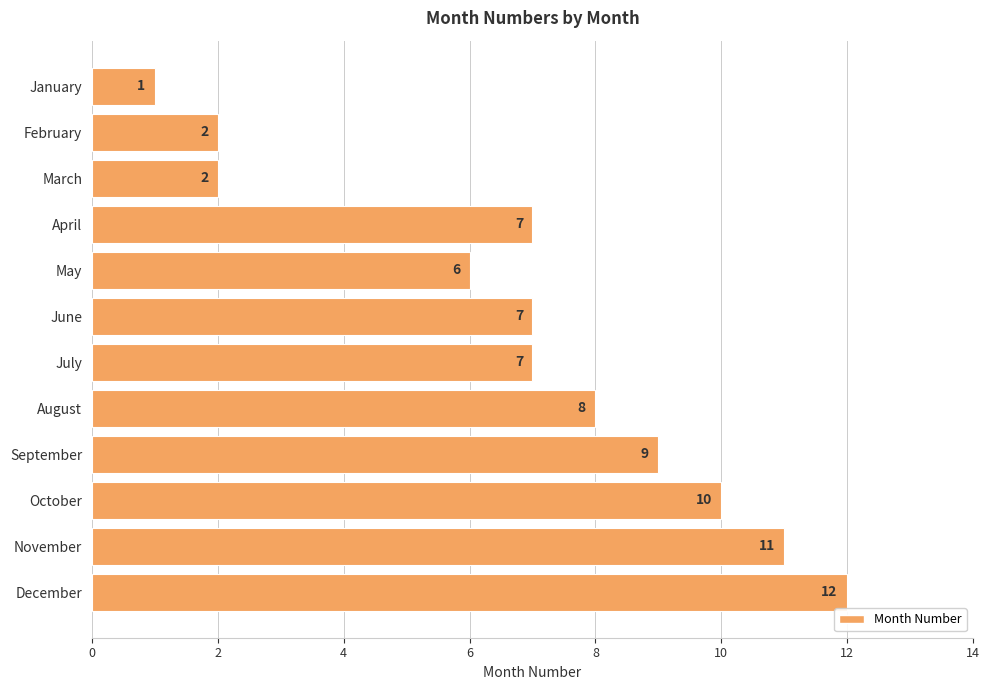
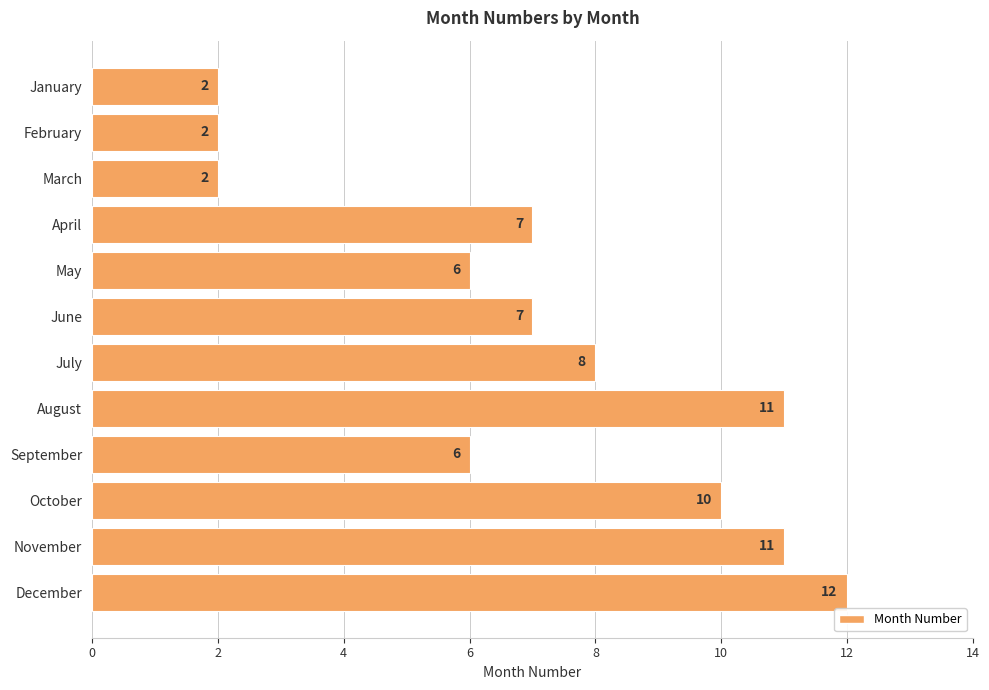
  {
-   "January": 1,
+   "January": 2,
    "February": 2,
    "March": 2,
    "April": 7,
    "May": 6,
    "June": 7,
-   "July": 7,
-   "August": 8,
-   "September": 9,
+   "July": 8,
+   "August": 11,
+   "September": 6,
    "October": 10,
    "November": 11,
    "December": 12
  }
